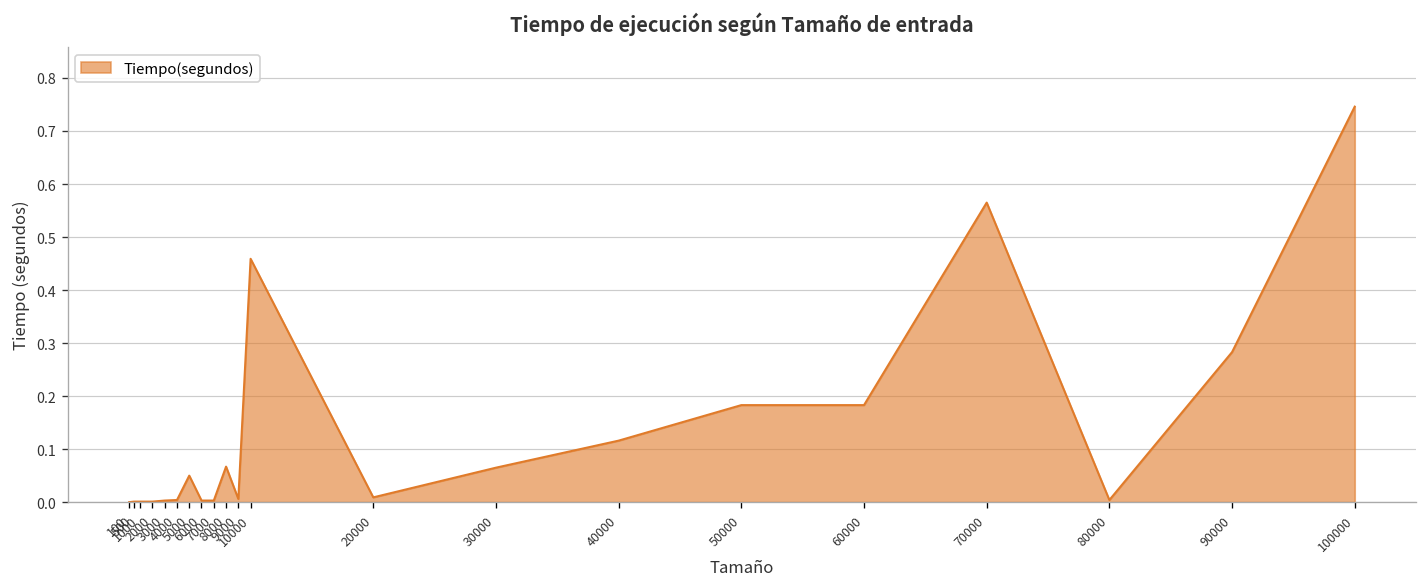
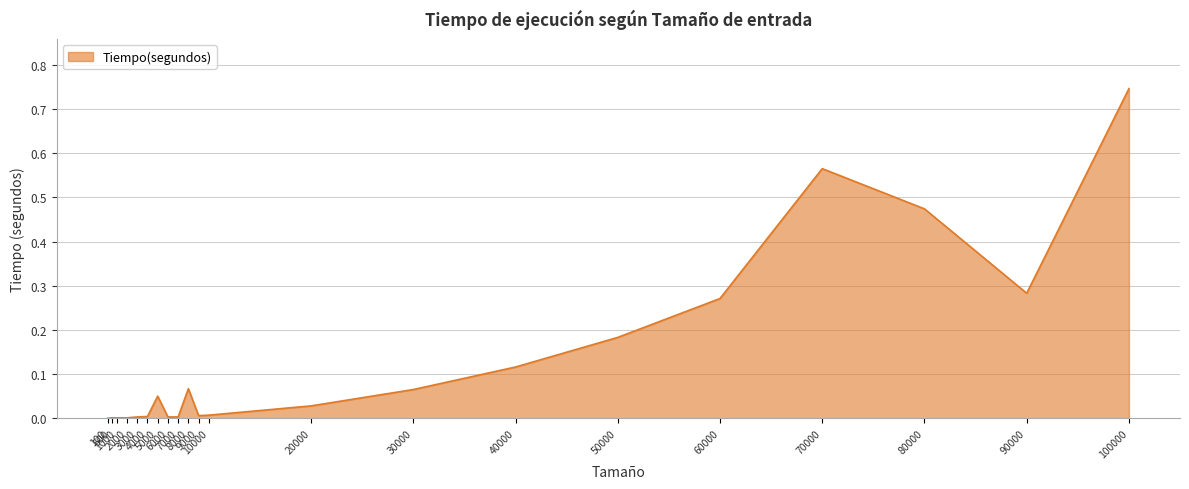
  {
    "100": 0.00,
    "500": 0.00,
    "1000": 0.00,
    "2000": 0.00,
    "3000": 0.00,
    "4000": 0.00,
    "5000": 0.05,
    "6000": 0.00,
    "7000": 0.00,
    "8000": 0.07,
    "9000": 0.01,
-   "10000": 0.46,
-   "20000": 0.01,
+   "10000": 0.01,
+   "20000": 0.03,
    "30000": 0.07,
    "40000": 0.12,
    "50000": 0.18,
-   "60000": 0.18,
+   "60000": 0.27,
    "70000": 0.57,
-   "80000": 0.00,
+   "80000": 0.47,
    "90000": 0.28,
    "100000": 0.75
  }
